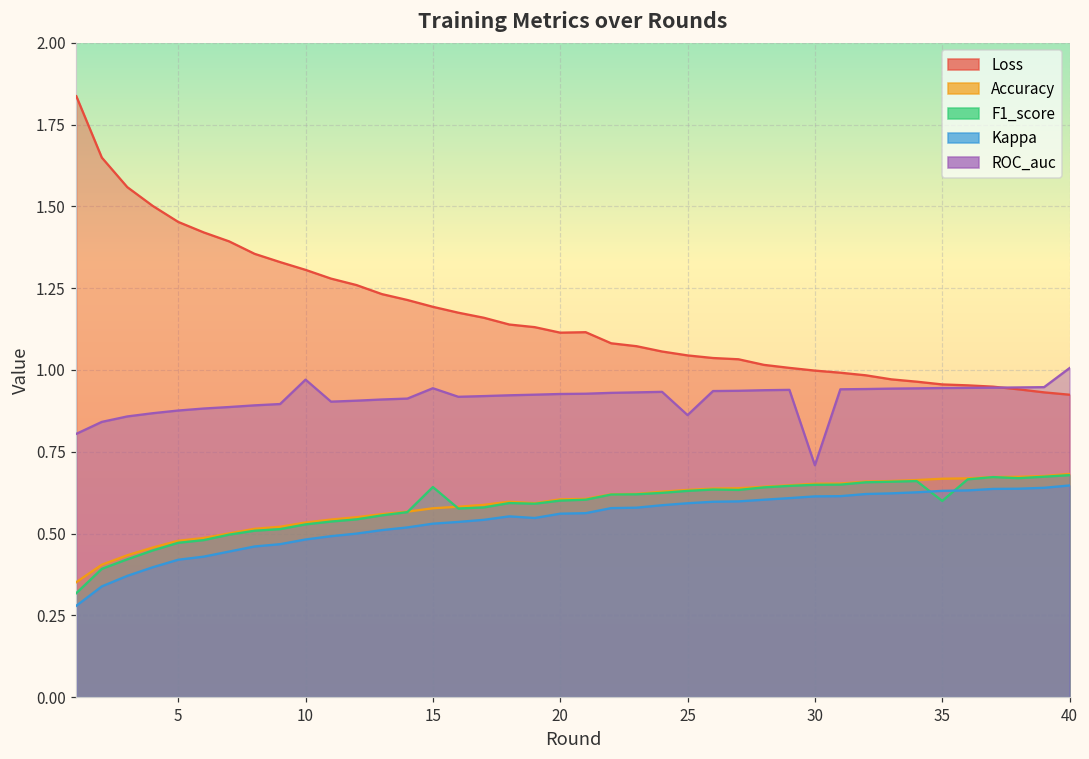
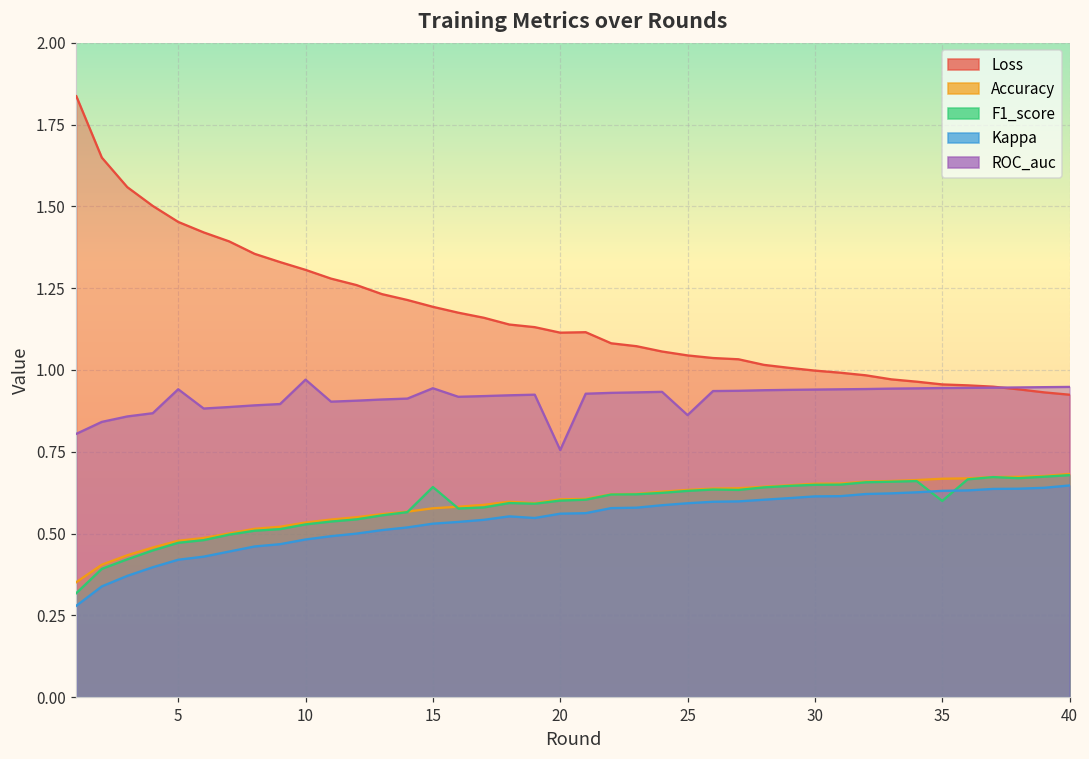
  {
    "F1_score": {
      "15": 0.64,
      "35": 0.60
    },
    "Kappa": {
      "5": 0.42,
      "10": 0.48,
      "15": 0.53,
      "20": 0.56,
      "25": 0.59,
      "30": 0.61,
      "35": 0.63,
      "40": 0.65
    },
    "ROC_auc": {
-     "5": 0.88,
+     "5": 0.94,
      "10": 0.97,
      "15": 0.94,
-     "20": 0.93,
+     "20": 0.76,
      "25": 0.86,
-     "30": 0.71,
+     "30": 0.94,
      "35": 0.94,
-     "40": 1.01
+     "40": 0.95
    }
  }
